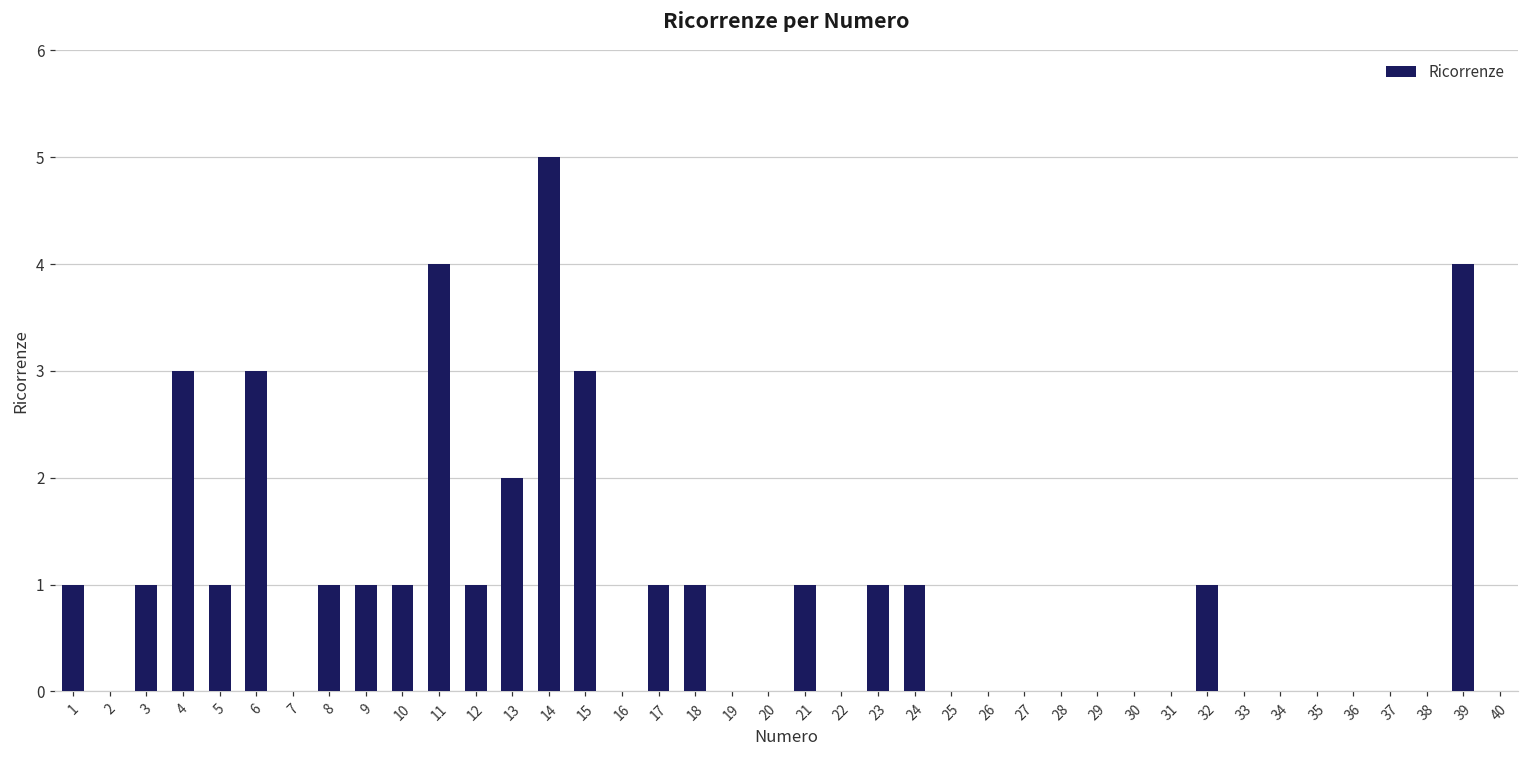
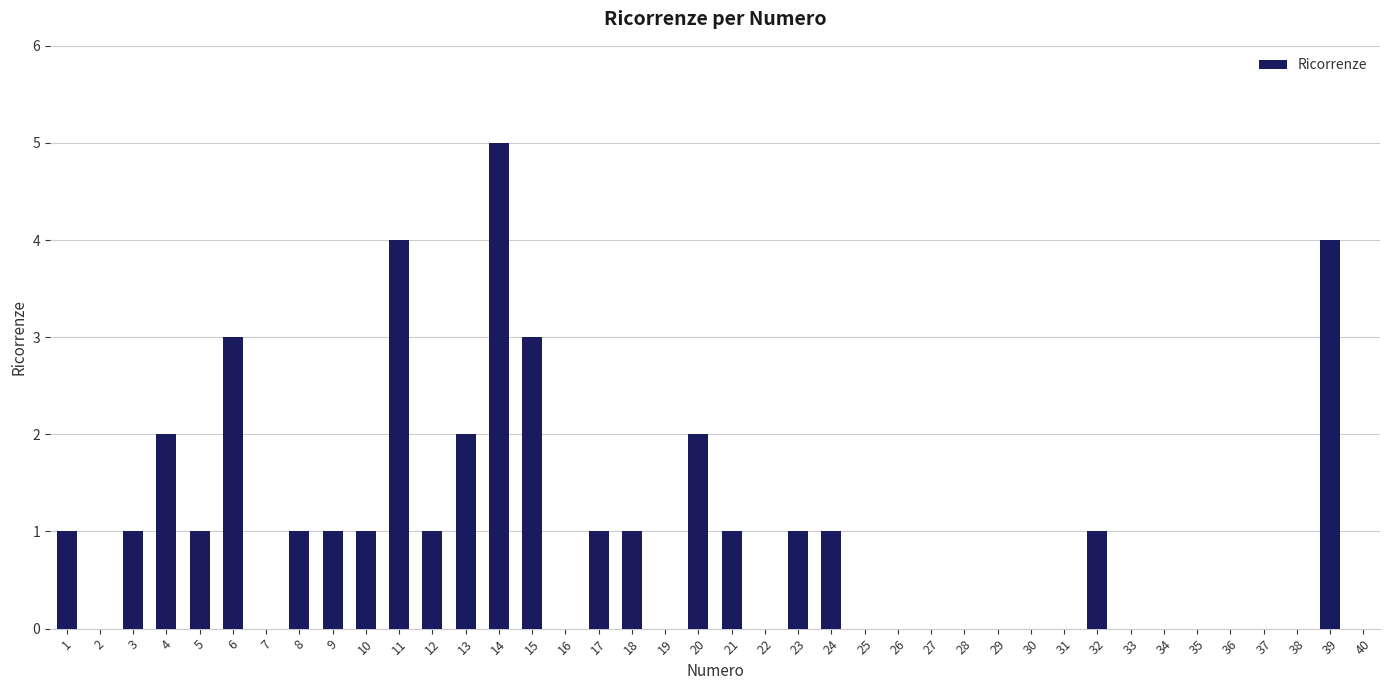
  {
    "1": 1,
    "2": 0,
    "3": 1,
-   "4": 3,
+   "4": 2,
    "5": 1,
    "6": 3,
    "7": 0,
    "8": 1,
    "9": 1,
    "10": 1,
    "11": 4,
    "12": 1,
    "13": 2,
    "14": 5,
    "15": 3,
    "16": 0,
    "17": 1,
    "18": 1,
    "19": 0,
-   "20": 0,
+   "20": 2,
    "21": 1,
    "22": 0,
    "23": 1,
    "24": 1,
    "25": 0,
    "26": 0,
    "27": 0,
    "28": 0,
    "29": 0,
    "30": 0,
    "31": 0,
    "32": 1,
    "33": 0,
    "34": 0,
    "35": 0,
    "36": 0,
    "37": 0,
    "38": 0,
    "39": 4,
    "40": 0
  }
